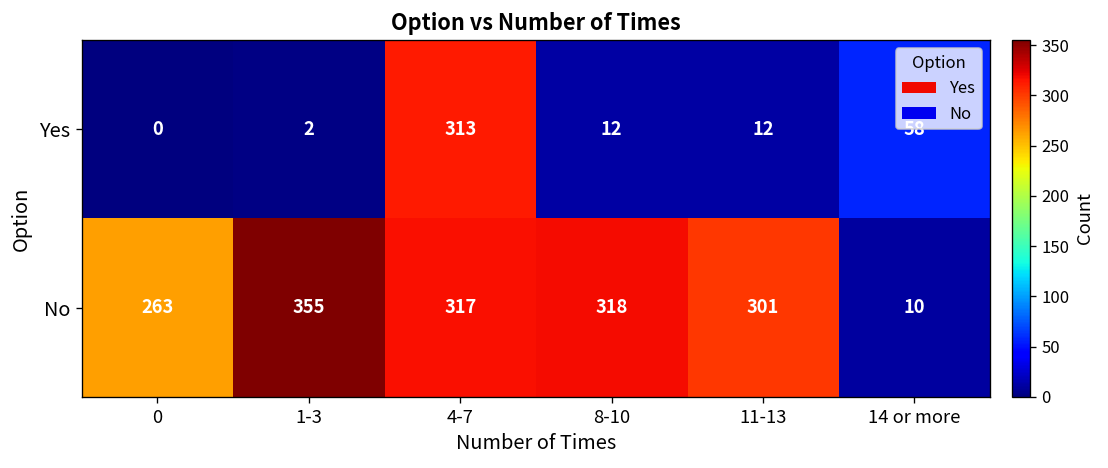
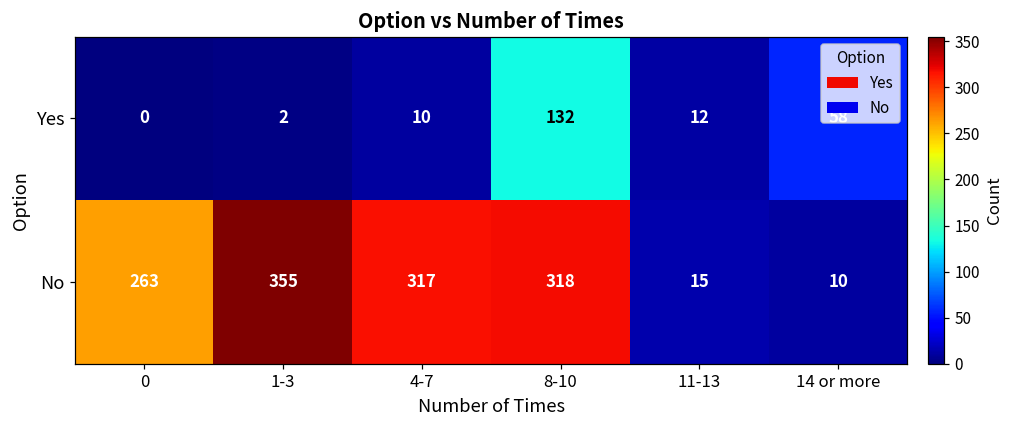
  {
    "Yes": {
      "0": 0,
      "1-3": 2,
-     "4-7": 313,
-     "8-10": 12,
+     "4-7": 10,
+     "8-10": 132,
      "11-13": 12
    },
    "No": {
      "0": 263,
      "1-3": 355,
      "4-7": 317,
      "8-10": 318,
-     "11-13": 301,
+     "11-13": 15,
      "14 or more": 10
    }
  }
